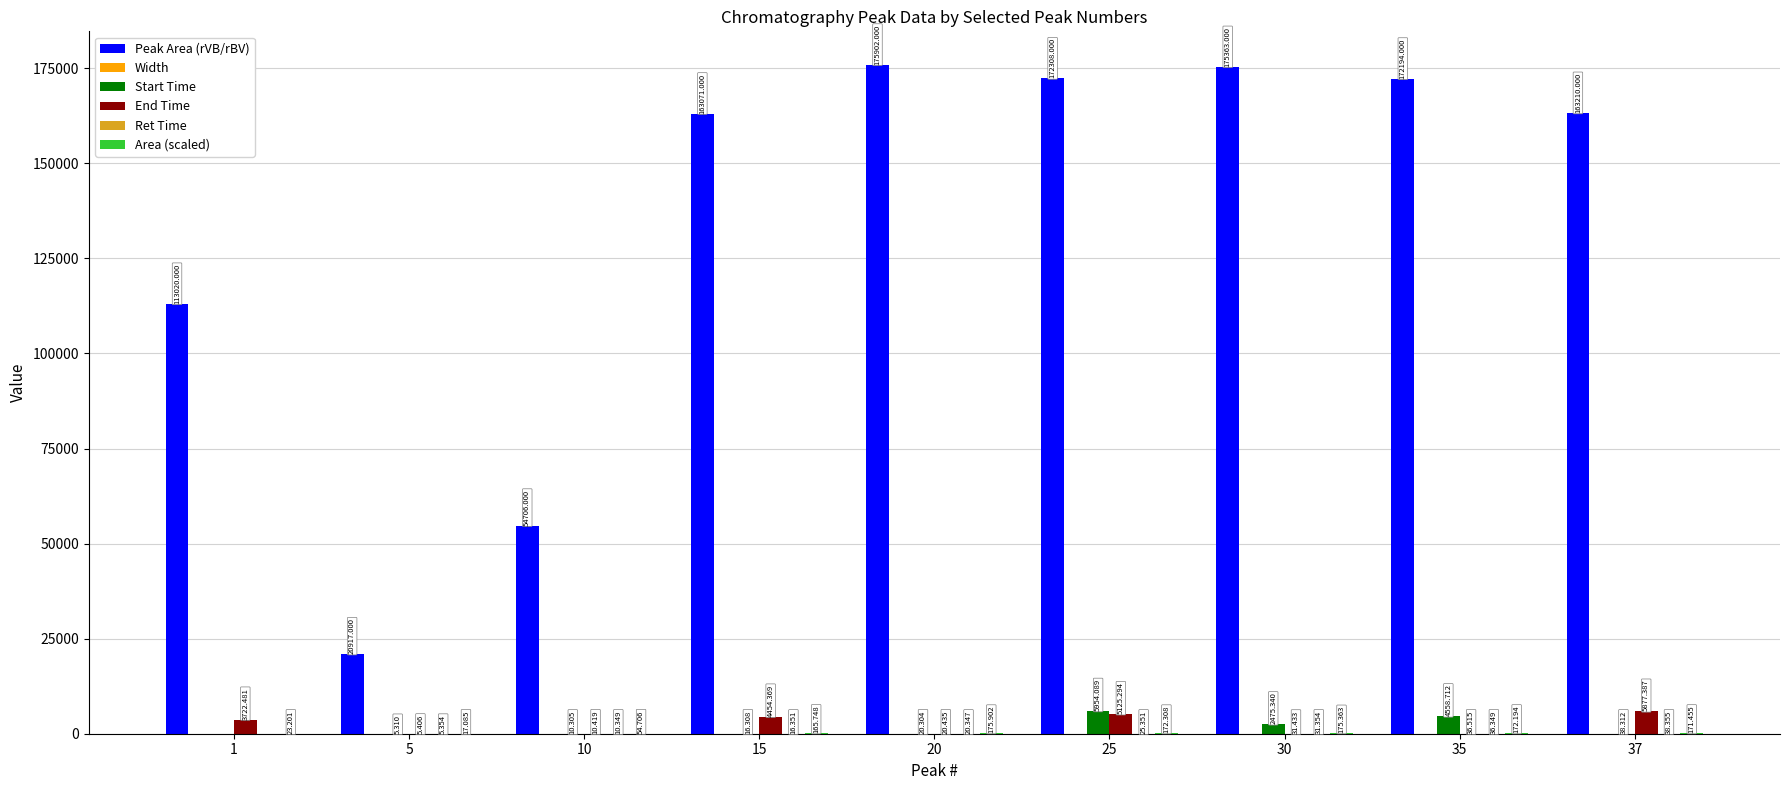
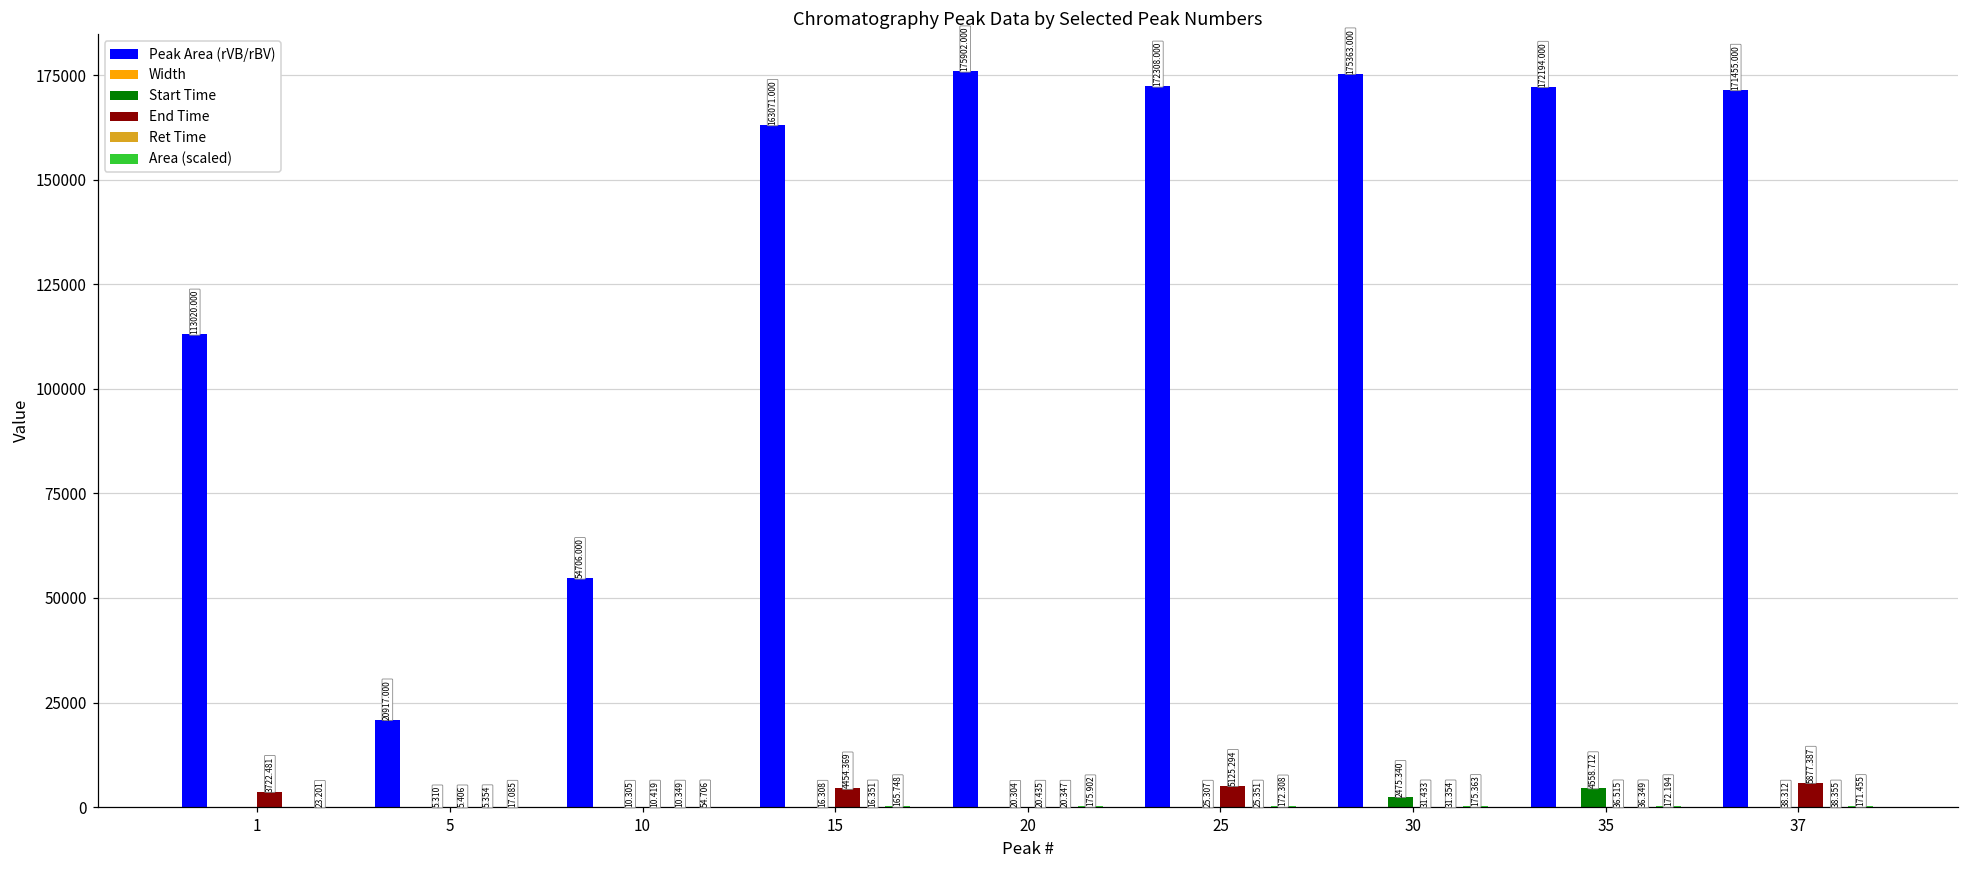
  {
    "Peak Area (rVB/rBV)": {
-     "37": 163210.000
+     "37": 171455.000
    },
    "Start Time": {
-     "25": 5954.089
+     "25": 25.307
    }
  }
